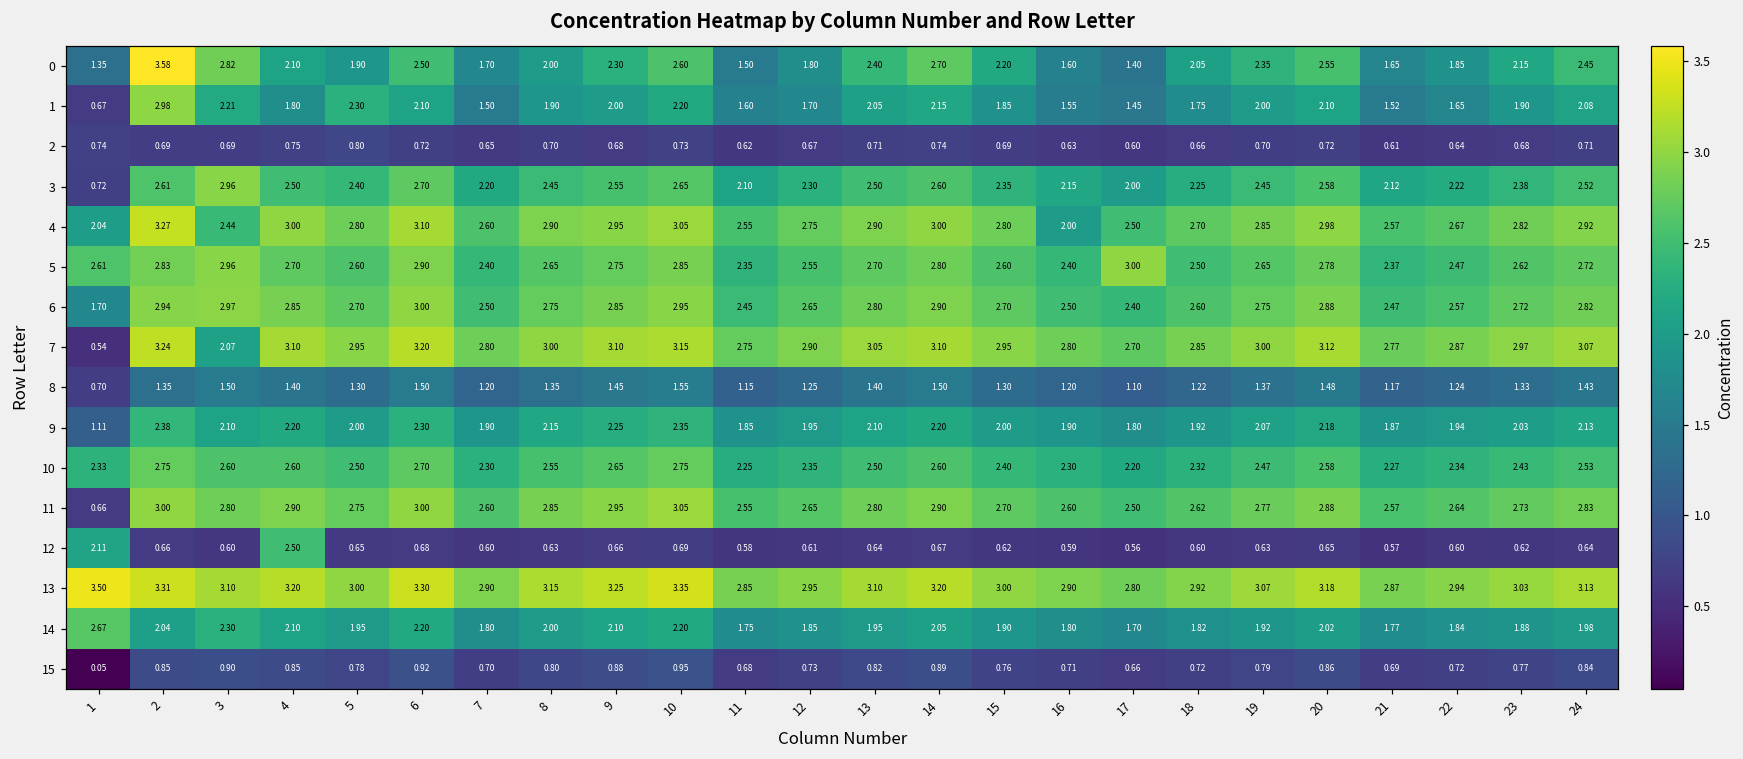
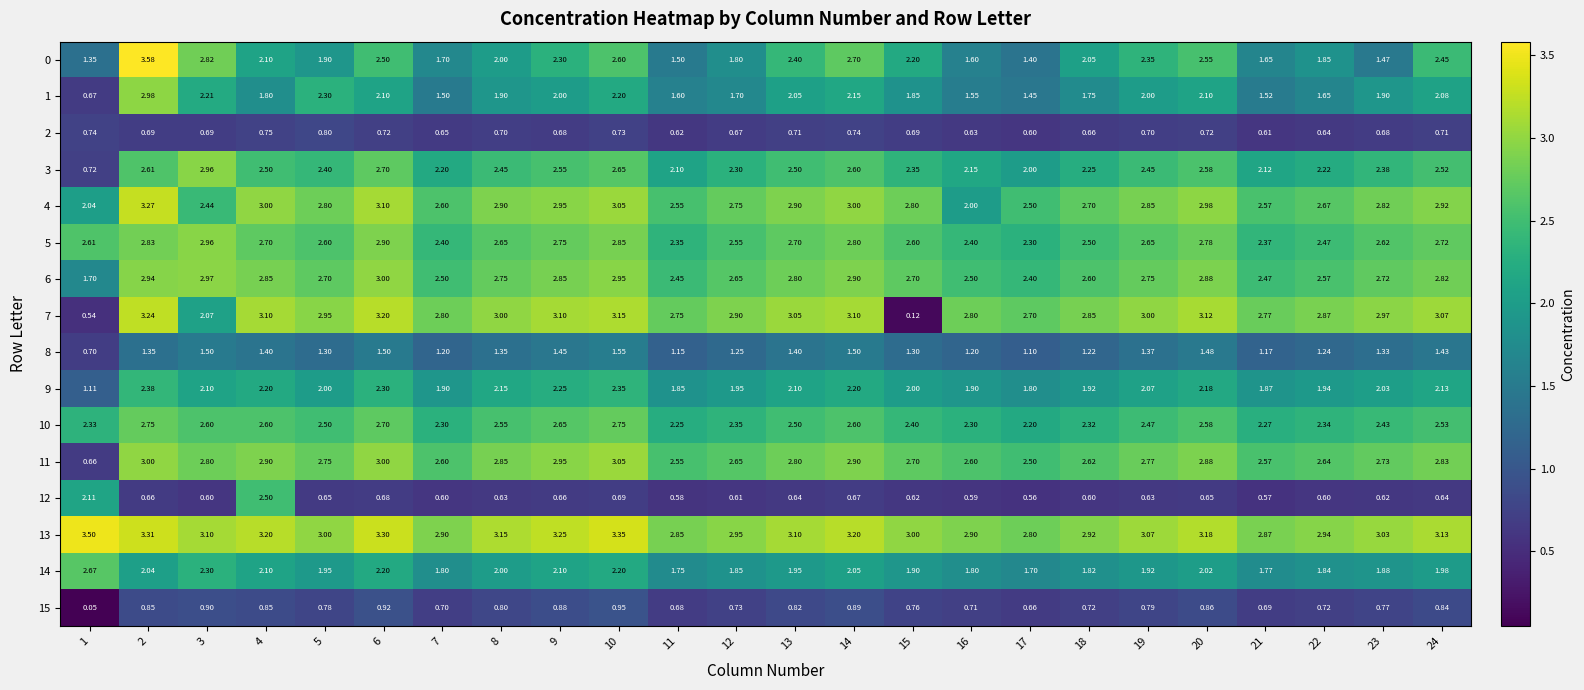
  {
    "0": {
      "1": 1.35,
      "2": 3.58,
      "3": 2.82,
      "4": 2.10,
      "5": 1.90,
      "6": 2.50,
      "7": 1.70,
      "8": 2.00,
      "9": 2.30,
      "10": 2.60,
      "11": 1.50,
      "12": 1.80,
      "13": 2.40,
      "14": 2.70,
      "15": 2.20,
      "16": 1.60,
      "17": 1.40,
      "18": 2.05,
      "19": 2.35,
      "20": 2.55,
      "21": 1.65,
      "22": 1.85,
-     "23": 2.15,
+     "23": 1.47,
      "24": 2.45
    },
    "5": {
      "1": 2.61,
      "2": 2.83,
      "3": 2.96,
      "4": 2.70,
      "5": 2.60,
      "6": 2.90,
      "7": 2.40,
      "8": 2.65,
      "9": 2.75,
      "10": 2.85,
      "11": 2.35,
      "12": 2.55,
      "13": 2.70,
      "14": 2.80,
      "15": 2.60,
      "16": 2.40,
-     "17": 3.00,
+     "17": 2.30,
      "18": 2.50,
      "19": 2.65,
      "20": 2.78,
      "21": 2.37,
      "22": 2.47,
      "23": 2.62,
      "24": 2.72
    },
    "7": {
      "1": 0.54,
      "2": 3.24,
      "3": 2.07,
      "4": 3.10,
      "5": 2.95,
      "6": 3.20,
      "7": 2.80,
      "8": 3.00,
      "9": 3.10,
      "10": 3.15,
      "11": 2.75,
      "12": 2.90,
      "13": 3.05,
      "14": 3.10,
-     "15": 2.95,
+     "15": 0.12,
      "16": 2.80,
      "17": 2.70,
      "18": 2.85,
      "19": 3.00,
      "20": 3.12,
      "21": 2.77,
      "22": 2.87,
      "23": 2.97,
      "24": 3.07
    }
  }
